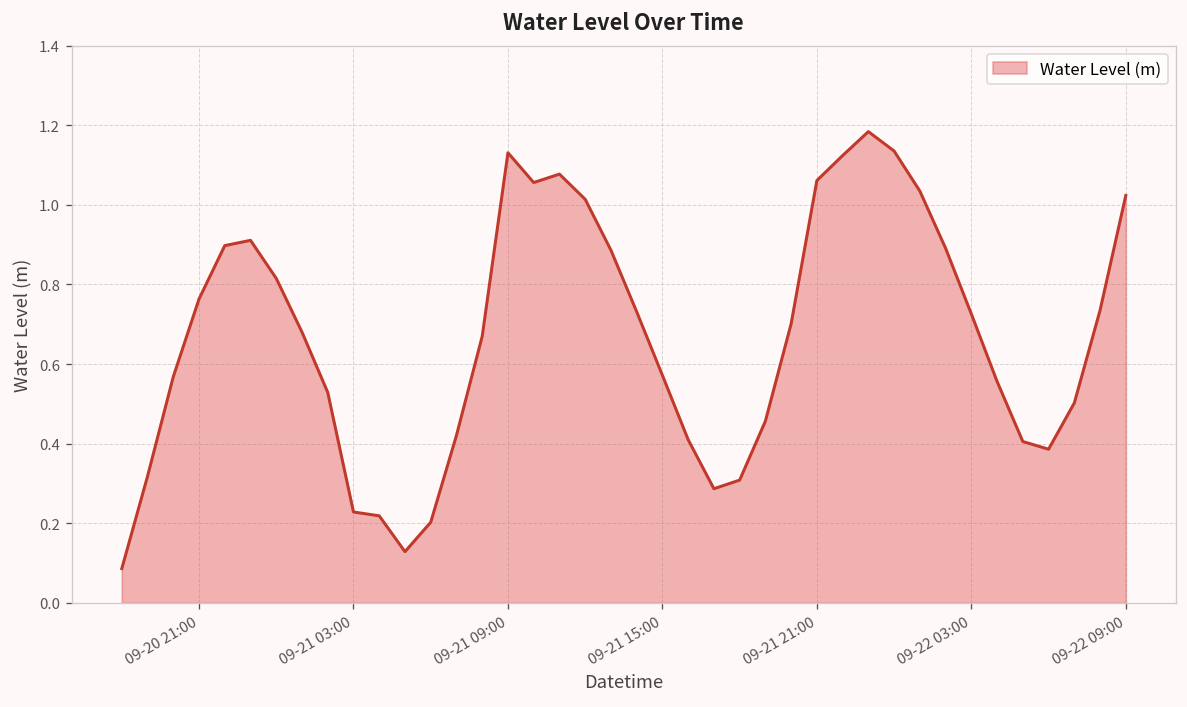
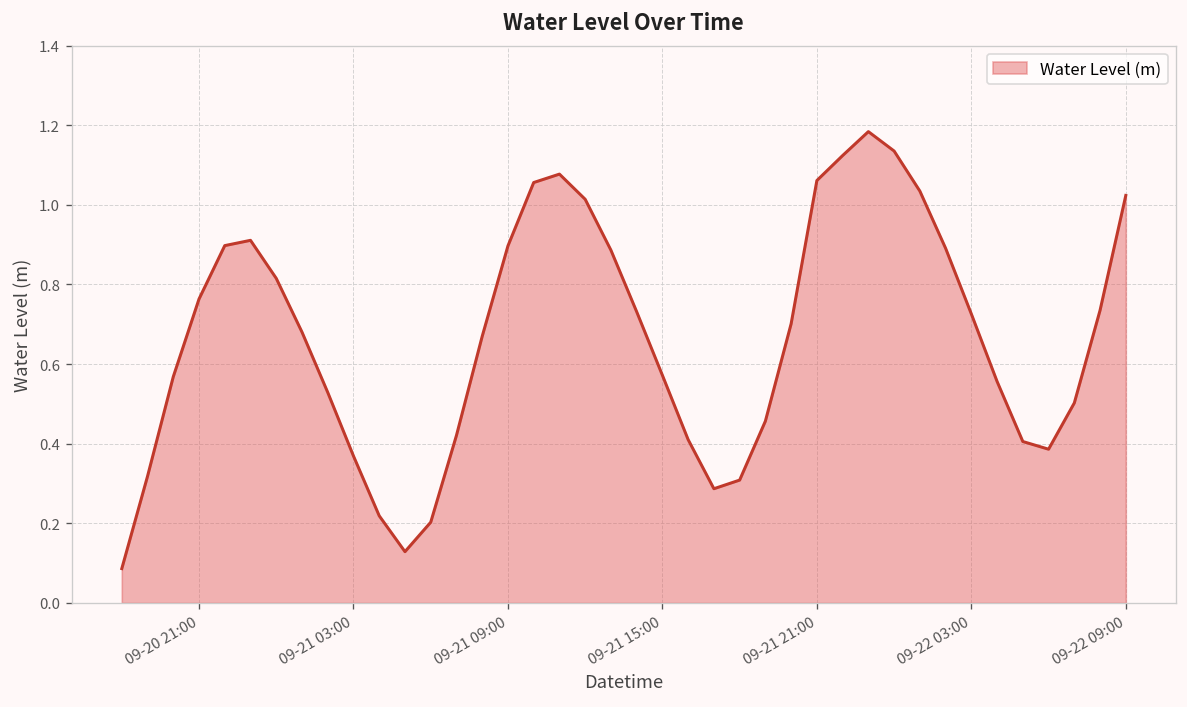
  {
    "09-20 21:00": 0.76,
-   "09-21 03:00": 0.23,
-   "09-21 09:00": 1.13,
+   "09-21 03:00": 0.37,
+   "09-21 09:00": 0.90,
    "09-21 15:00": 0.57,
    "09-21 21:00": 1.06,
    "09-22 03:00": 0.73,
    "09-22 09:00": 1.02
  }
